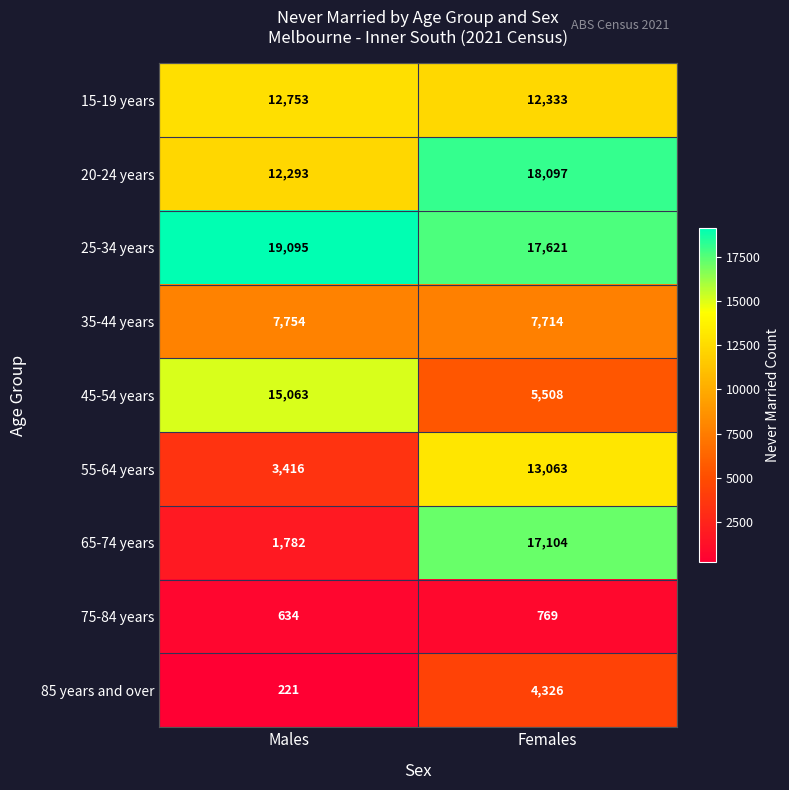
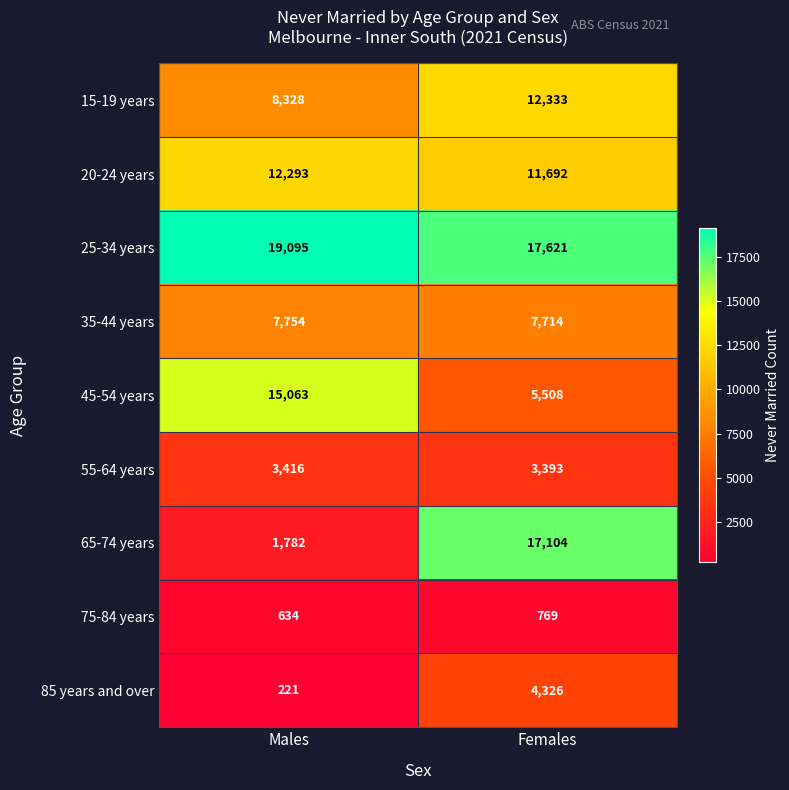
  {
    "15-19 years": {
-     "Males": "12,753",
+     "Males": "8,328",
      "Females": "12,333"
    },
    "20-24 years": {
      "Males": "12,293",
-     "Females": "18,097"
+     "Females": "11,692"
    },
    "25-34 years": {
      "Males": "19,095",
      "Females": "17,621"
    },
    "35-44 years": {
      "Males": "7,754",
      "Females": "7,714"
    },
    "45-54 years": {
      "Males": "15,063",
      "Females": "5,508"
    },
    "55-64 years": {
      "Males": "3,416",
-     "Females": "13,063"
+     "Females": "3,393"
    },
    "65-74 years": {
      "Males": "1,782",
      "Females": "17,104"
    },
    "75-84 years": {
      "Males": "634",
      "Females": "769"
    },
    "85 years and over": {
      "Males": "221",
      "Females": "4,326"
    }
  }
